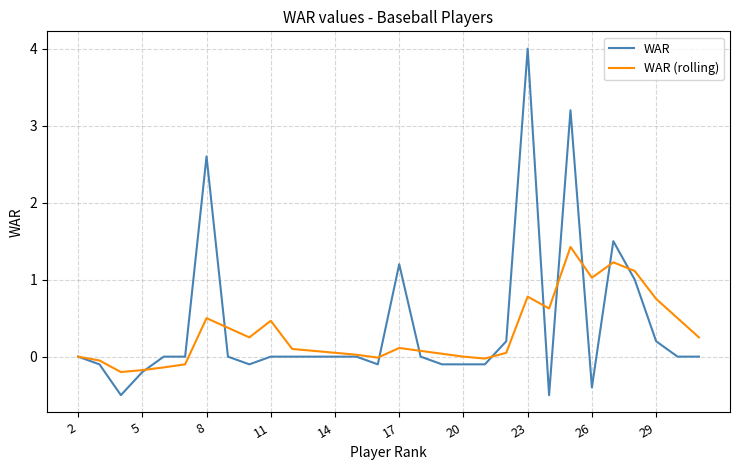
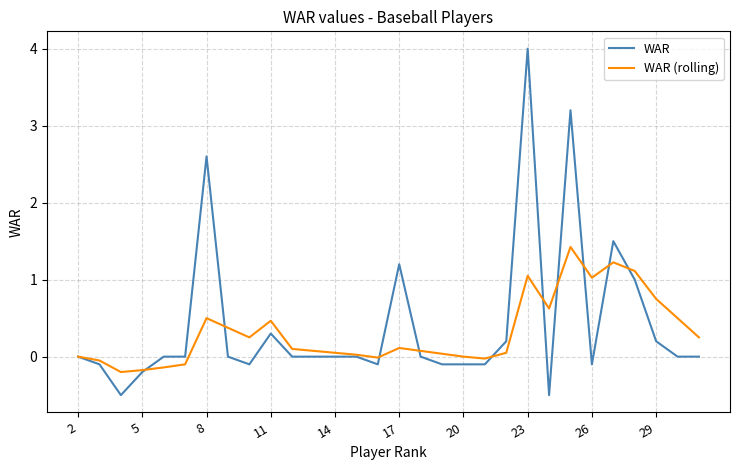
  {
    "WAR": {
      "8": 2.6,
-     "11": 0.0,
+     "11": 0.3,
      "14": 0.0,
      "17": 1.2,
      "20": -0.1,
      "23": 4.0,
-     "26": -0.4,
+     "26": -0.1,
      "29": 0.2
    },
    "WAR (rolling)": {
      "8": 0.5,
      "11": 0.5,
      "14": 0.1,
      "17": 0.1,
      "20": 0.0,
-     "23": 0.8,
+     "23": 1.1,
      "26": 1.0,
      "29": 0.8
    }
  }
